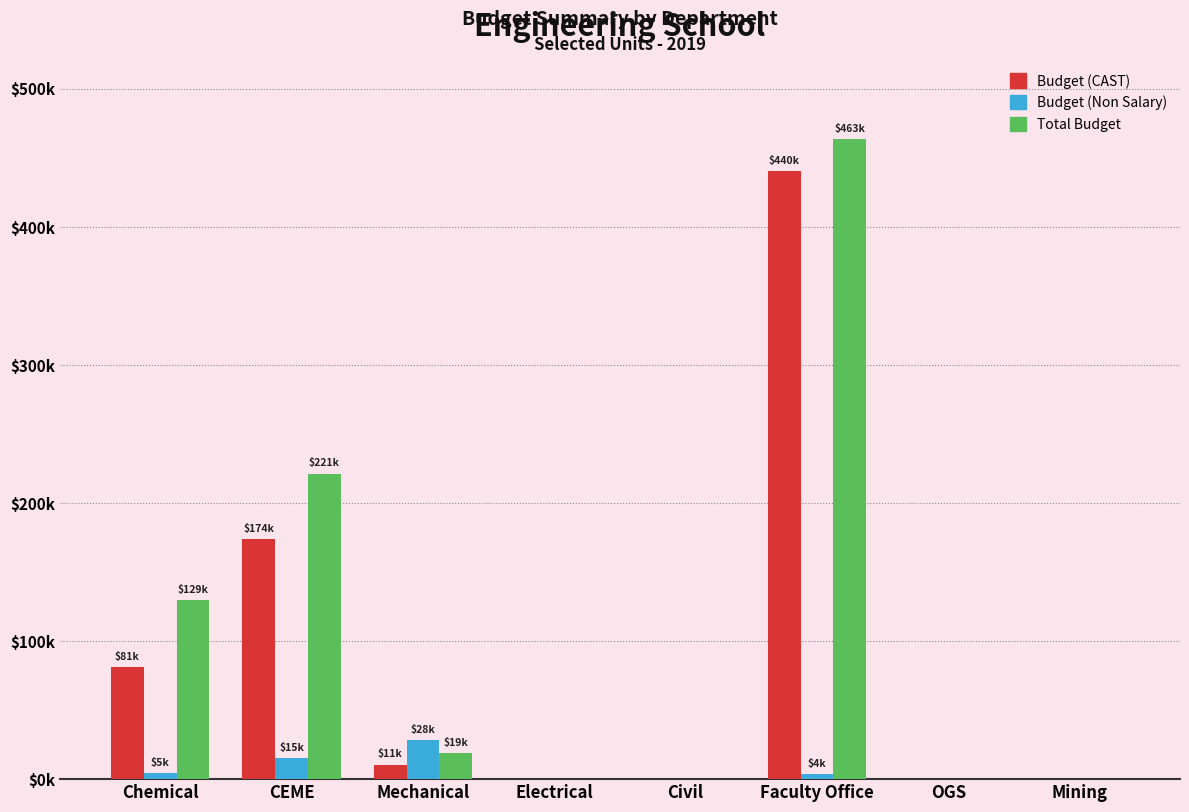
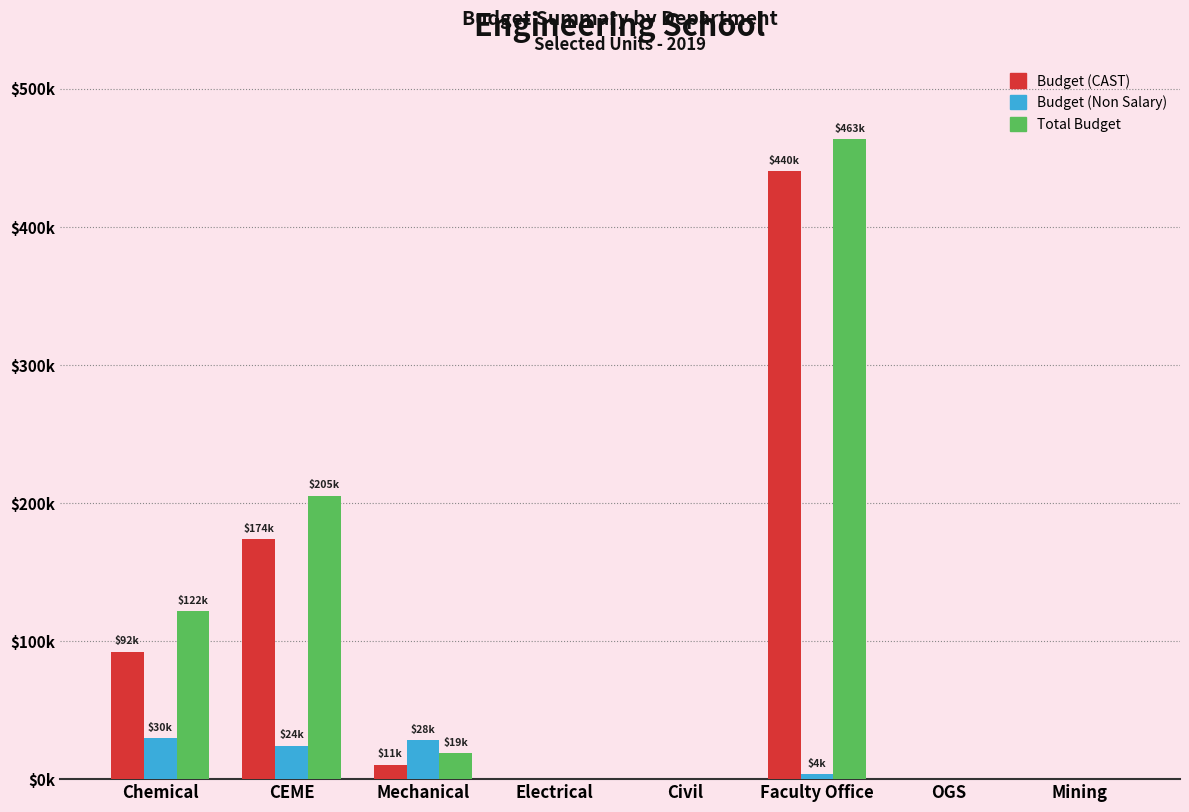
  {
    "Budget (CAST)": {
-     "Chemical": "$81k",
+     "Chemical": "$92k",
      "CEME": "$174k",
      "Mechanical": "$11k",
      "Faculty Office": "$440k"
    },
    "Budget (Non Salary)": {
-     "Chemical": "$5k",
-     "CEME": "$15k",
+     "Chemical": "$30k",
+     "CEME": "$24k",
      "Mechanical": "$28k",
      "Faculty Office": "$4k"
    },
    "Total Budget": {
-     "Chemical": "$129k",
-     "CEME": "$221k",
+     "Chemical": "$122k",
+     "CEME": "$205k",
      "Mechanical": "$19k",
      "Faculty Office": "$463k"
    }
  }
